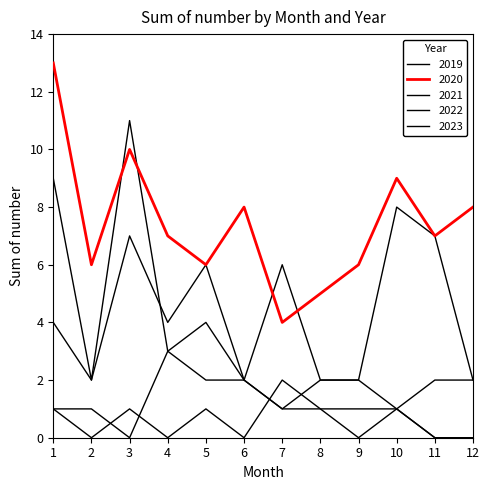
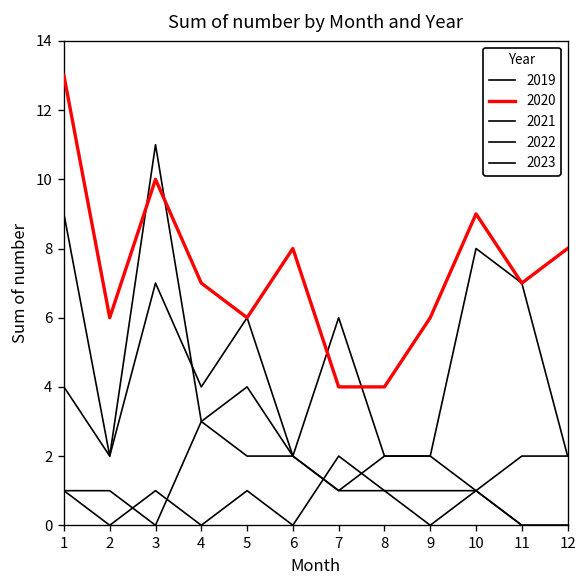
  {
    "2020": {
      "1": 13,
      "2": 6,
      "3": 10,
      "4": 7,
      "6": 8,
      "7": 4,
-     "8": 5,
+     "8": 4,
      "9": 6,
      "10": 9,
      "12": 8
    }
  }
